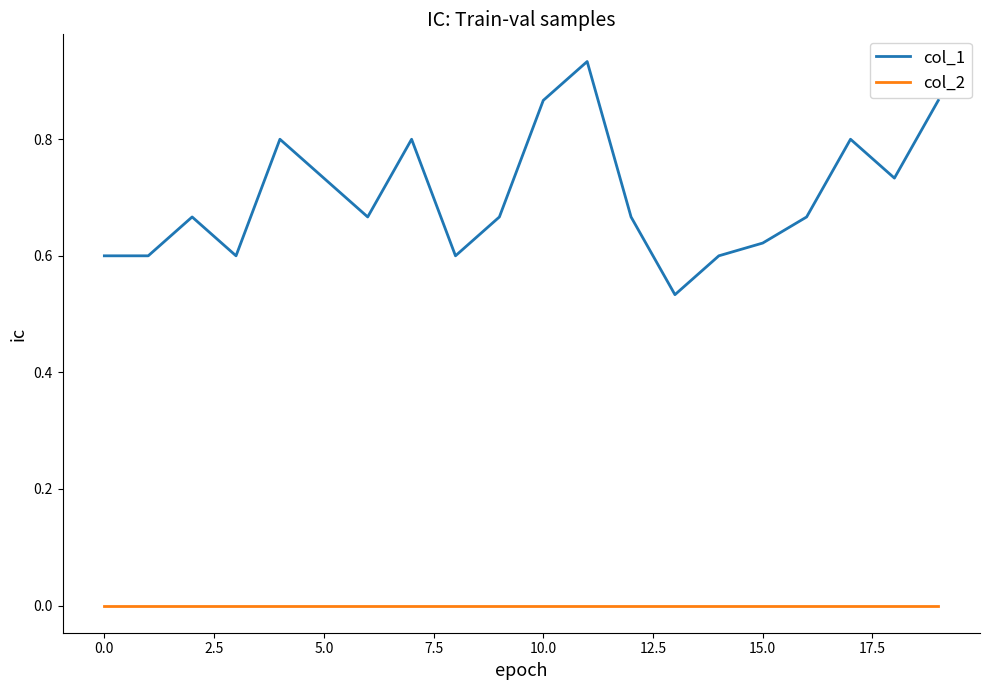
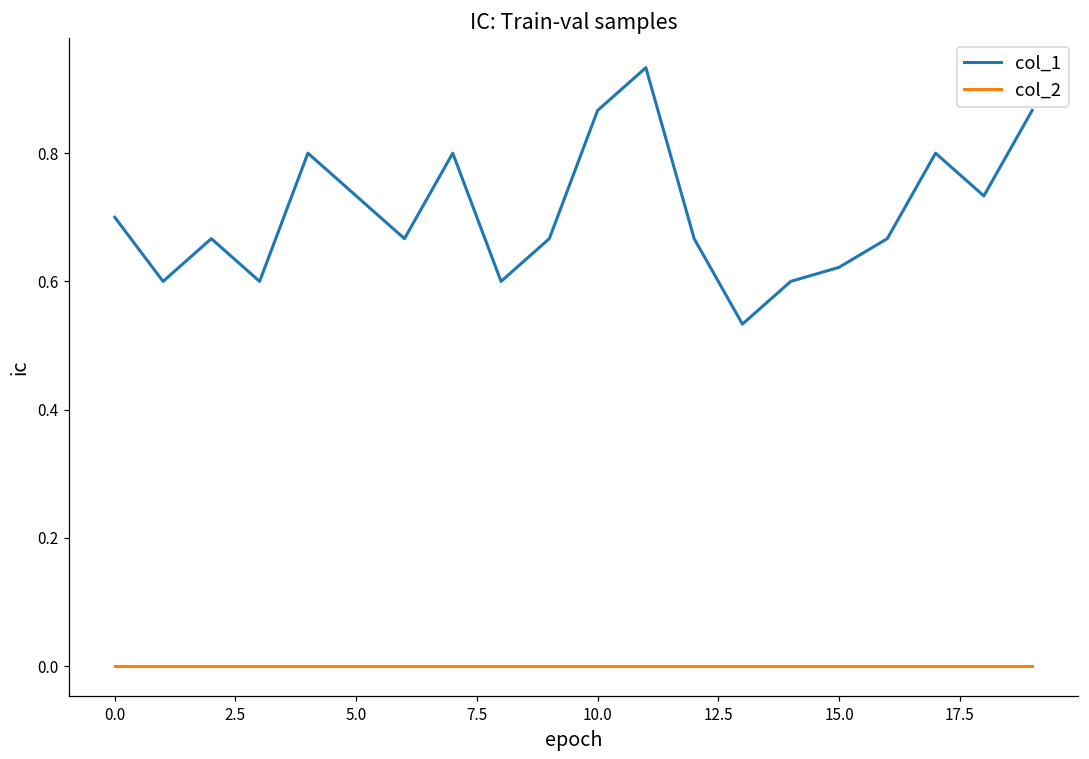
  {
    "col_1": {
-     "0.0": 0.6,
+     "0.0": 0.7,
      "5.0": 0.73,
      "10.0": 0.87,
      "15.0": 0.62
    },
    "col_2": {
      "0.0": 0.0,
      "5.0": 0.0,
      "10.0": 0.0,
      "15.0": 0.0
    }
  }
